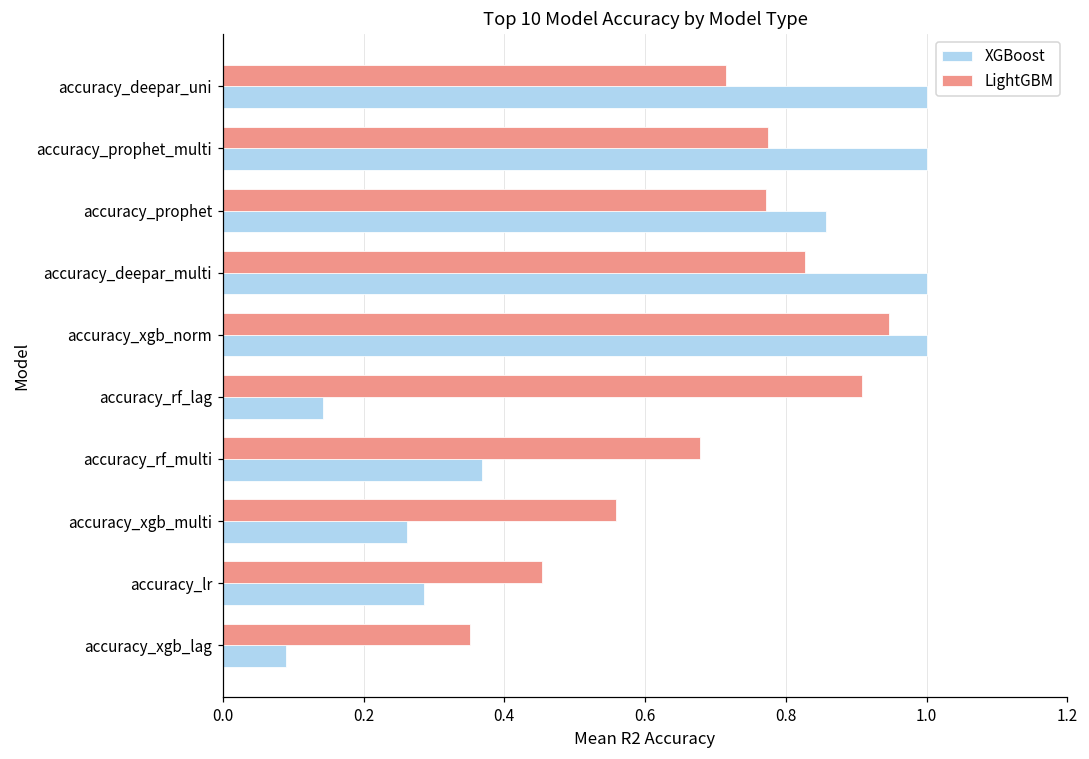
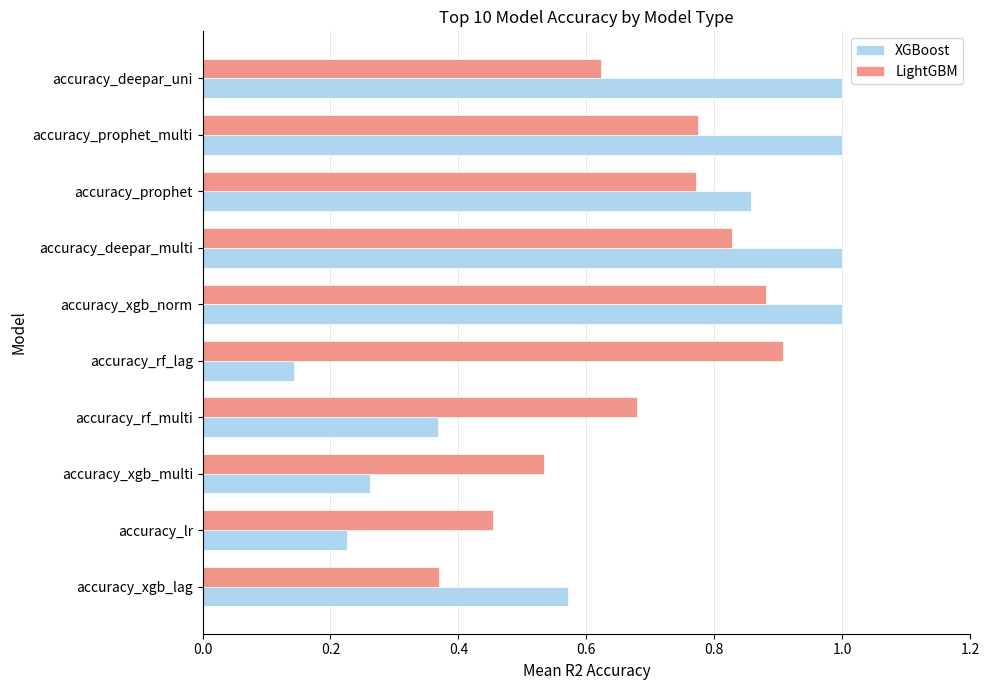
  {
    "XGBoost": {
      "accuracy_deepar_uni": 1.00,
      "accuracy_prophet_multi": 1.00,
      "accuracy_prophet": 0.86,
      "accuracy_deepar_multi": 1.00,
      "accuracy_xgb_norm": 1.00,
      "accuracy_rf_lag": 0.14,
      "accuracy_rf_multi": 0.37,
      "accuracy_xgb_multi": 0.26,
-     "accuracy_lr": 0.29,
-     "accuracy_xgb_lag": 0.09
+     "accuracy_lr": 0.23,
+     "accuracy_xgb_lag": 0.57
    },
    "LightGBM": {
-     "accuracy_deepar_uni": 0.71,
+     "accuracy_deepar_uni": 0.62,
      "accuracy_prophet_multi": 0.77,
      "accuracy_prophet": 0.77,
      "accuracy_deepar_multi": 0.83,
-     "accuracy_xgb_norm": 0.95,
+     "accuracy_xgb_norm": 0.88,
      "accuracy_rf_lag": 0.91,
      "accuracy_rf_multi": 0.68,
-     "accuracy_xgb_multi": 0.56,
+     "accuracy_xgb_multi": 0.53,
      "accuracy_lr": 0.45,
-     "accuracy_xgb_lag": 0.35
+     "accuracy_xgb_lag": 0.37
    }
  }
